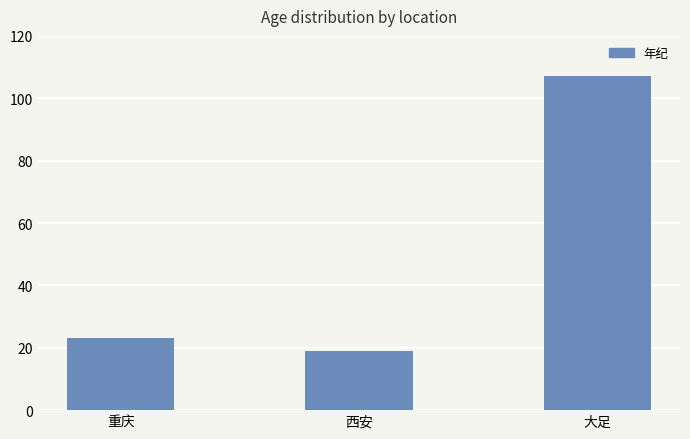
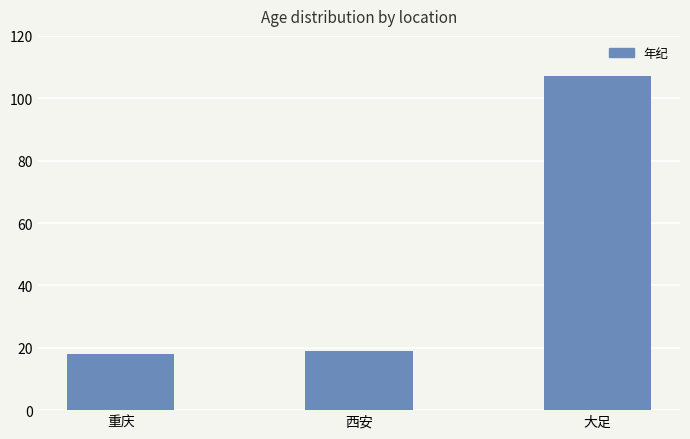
  {
-   "重庆": 23,
+   "重庆": 18,
    "西安": 19,
    "大足": 107
  }
